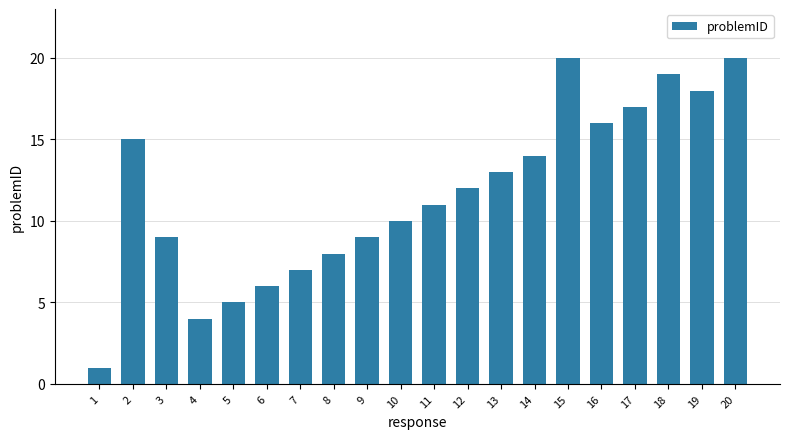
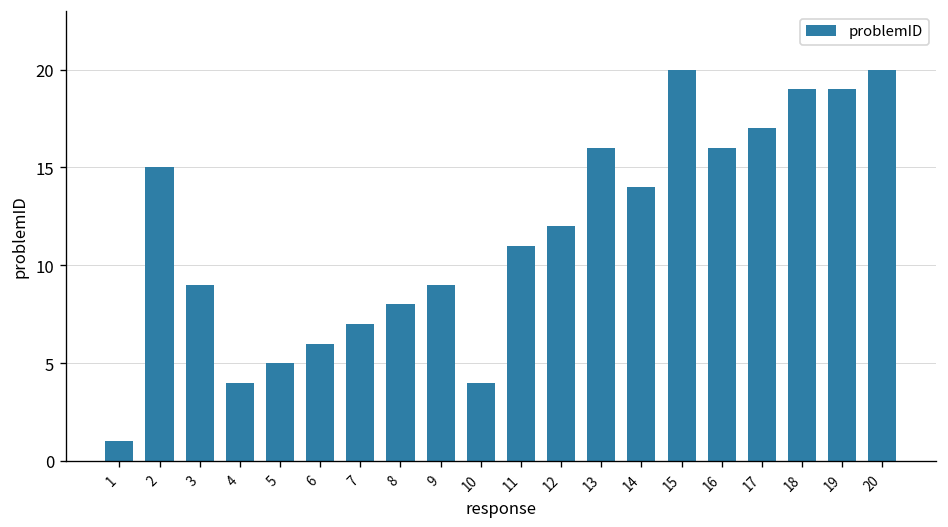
  {
    "1": 1,
    "2": 15,
    "3": 9,
    "4": 4,
    "5": 5,
    "6": 6,
    "7": 7,
    "8": 8,
    "9": 9,
-   "10": 10,
+   "10": 4,
    "11": 11,
    "12": 12,
-   "13": 13,
+   "13": 16,
    "14": 14,
    "15": 20,
    "16": 16,
    "17": 17,
    "18": 19,
-   "19": 18,
+   "19": 19,
    "20": 20
  }
